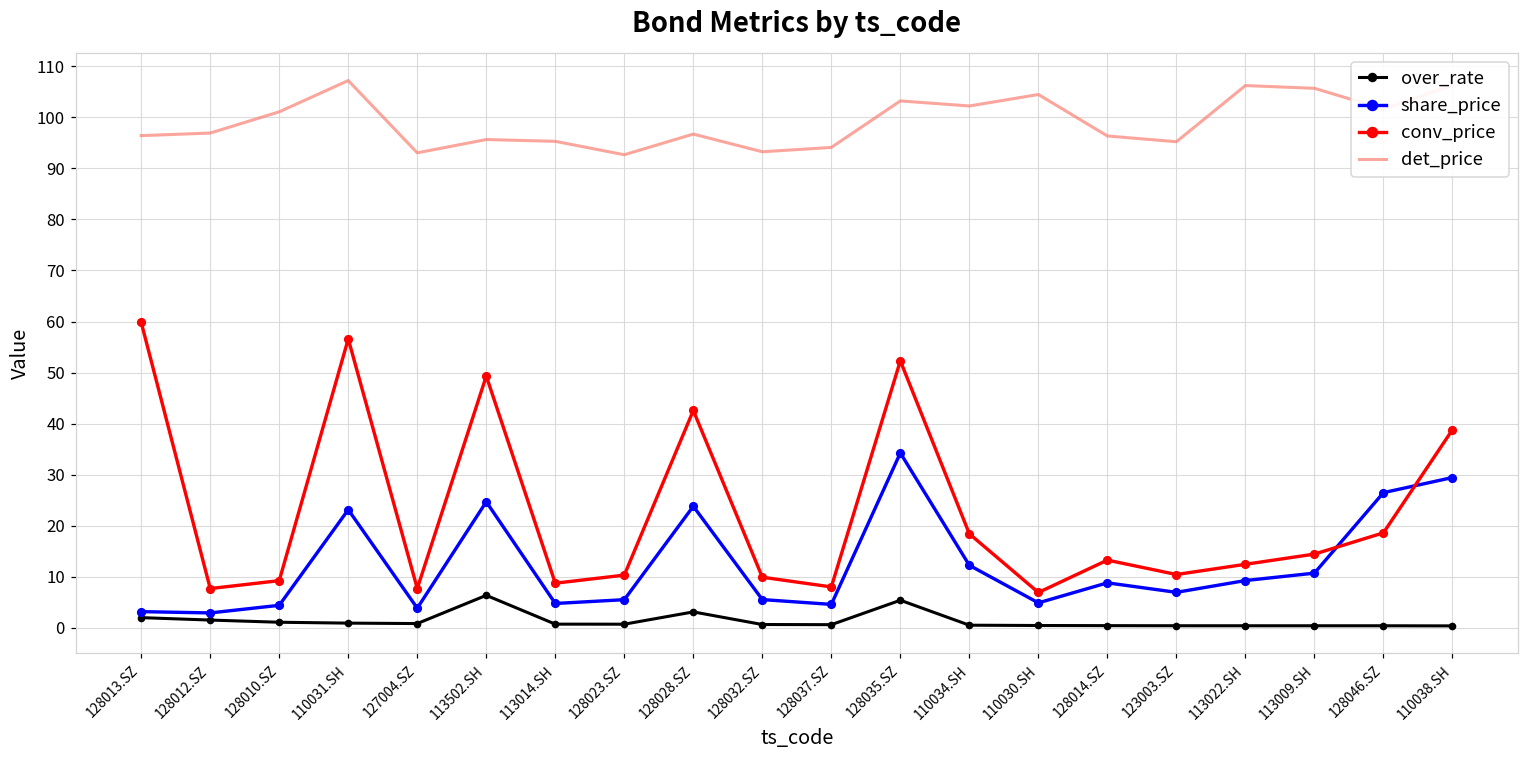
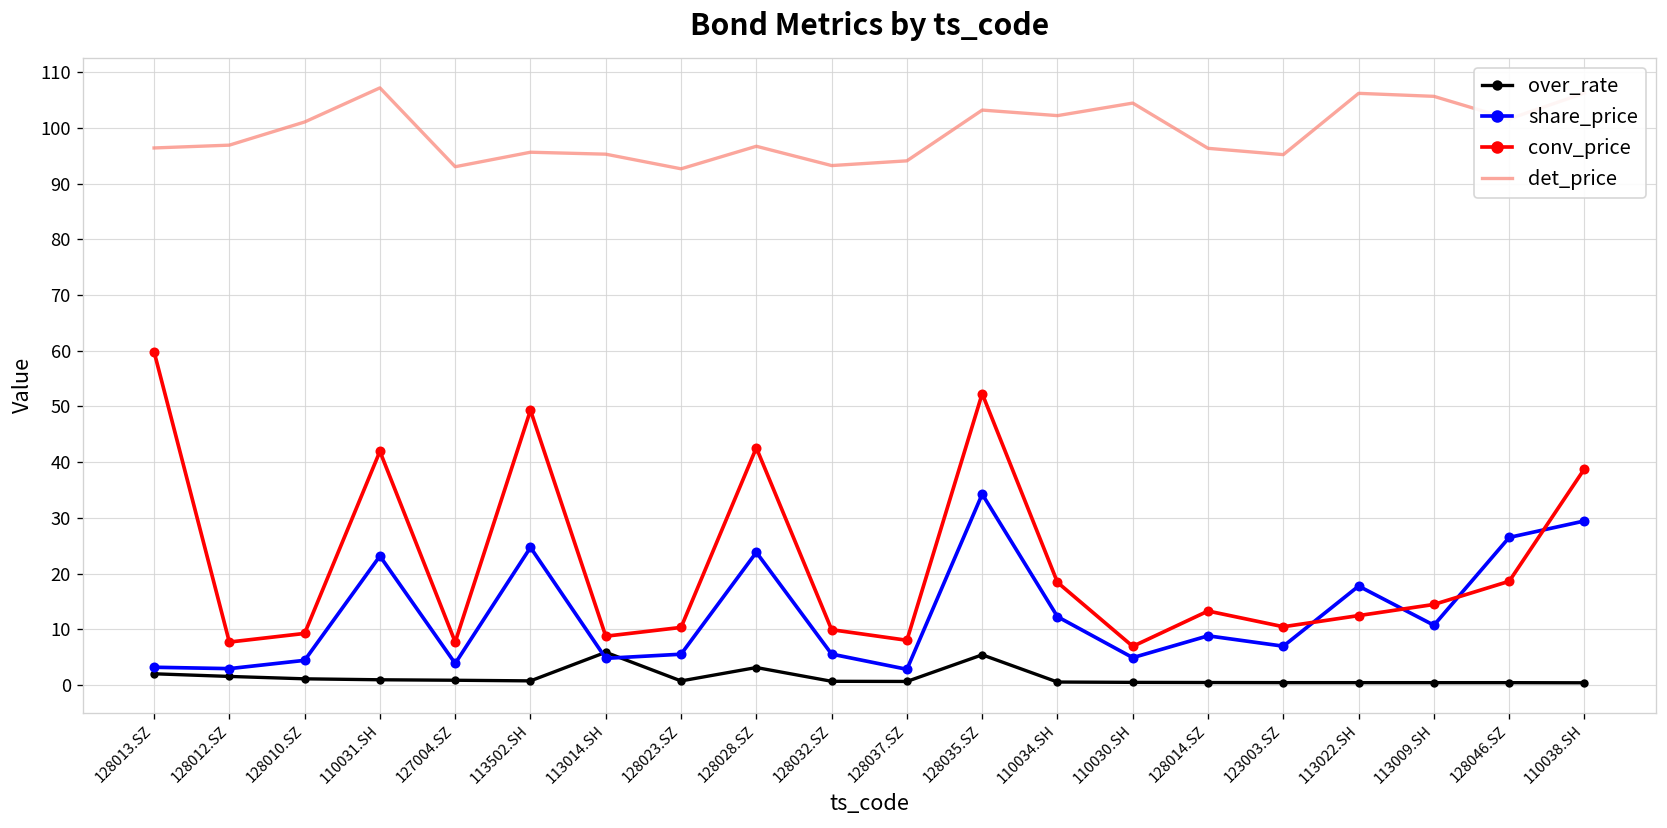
  {
    "over_rate": {
      "128013.SZ": 2,
      "128012.SZ": 2,
      "128010.SZ": 1,
      "110031.SH": 1,
      "127004.SZ": 1,
-     "113502.SH": 6,
-     "113014.SH": 1,
+     "113502.SH": 1,
+     "113014.SH": 6,
      "128023.SZ": 1,
      "128028.SZ": 3,
      "128032.SZ": 1,
      "128037.SZ": 1,
      "128035.SZ": 5,
      "110034.SH": 1,
      "110030.SH": 0,
      "128014.SZ": 0,
      "123003.SZ": 0,
      "113022.SH": 0,
      "113009.SH": 0,
      "128046.SZ": 0,
      "110038.SH": 0
    },
    "share_price": {
      "128013.SZ": 3,
      "128012.SZ": 3,
      "128010.SZ": 4,
      "110031.SH": 23,
      "127004.SZ": 4,
      "113502.SH": 25,
      "113014.SH": 5,
      "128023.SZ": 6,
      "128028.SZ": 24,
      "128032.SZ": 6,
-     "128037.SZ": 5,
+     "128037.SZ": 3,
      "128035.SZ": 34,
      "110034.SH": 12,
      "110030.SH": 5,
      "128014.SZ": 9,
      "123003.SZ": 7,
-     "113022.SH": 9,
+     "113022.SH": 18,
      "113009.SH": 11,
      "128046.SZ": 26,
      "110038.SH": 29
    },
    "conv_price": {
      "128013.SZ": 60,
      "128012.SZ": 8,
      "128010.SZ": 9,
-     "110031.SH": 57,
+     "110031.SH": 42,
      "127004.SZ": 8,
      "113502.SH": 49,
      "113014.SH": 9,
      "128023.SZ": 10,
      "128028.SZ": 43,
      "128032.SZ": 10,
      "128037.SZ": 8,
      "128035.SZ": 52,
      "110034.SH": 18,
      "110030.SH": 7,
      "128014.SZ": 13,
      "123003.SZ": 10,
      "113022.SH": 12,
      "113009.SH": 14,
      "128046.SZ": 19,
      "110038.SH": 39
    },
    "det_price": {
      "128013.SZ": 96,
      "128012.SZ": 97,
      "128010.SZ": 101,
      "110031.SH": 107,
      "127004.SZ": 93,
      "113502.SH": 96,
      "113014.SH": 95,
      "128023.SZ": 93,
      "128028.SZ": 97,
      "128032.SZ": 93,
      "128037.SZ": 94,
      "128035.SZ": 103,
      "110034.SH": 102,
      "110030.SH": 104,
      "128014.SZ": 96,
      "123003.SZ": 95,
      "113022.SH": 106,
      "113009.SH": 106
    }
  }
